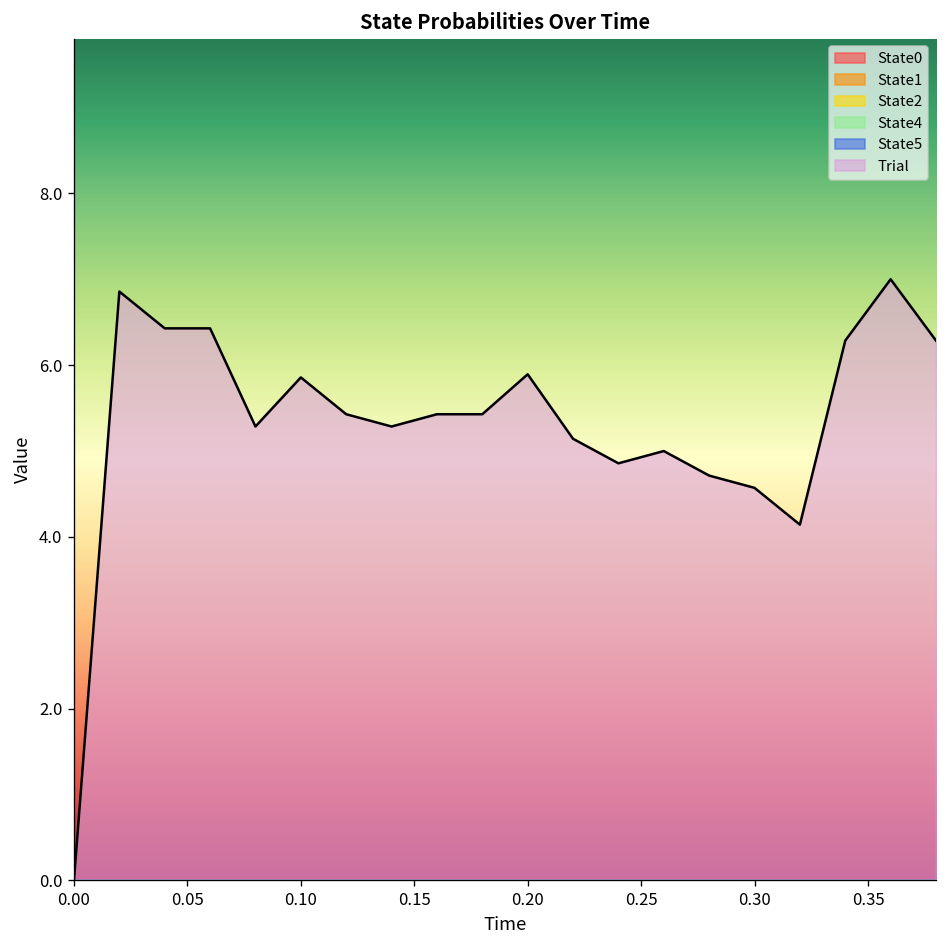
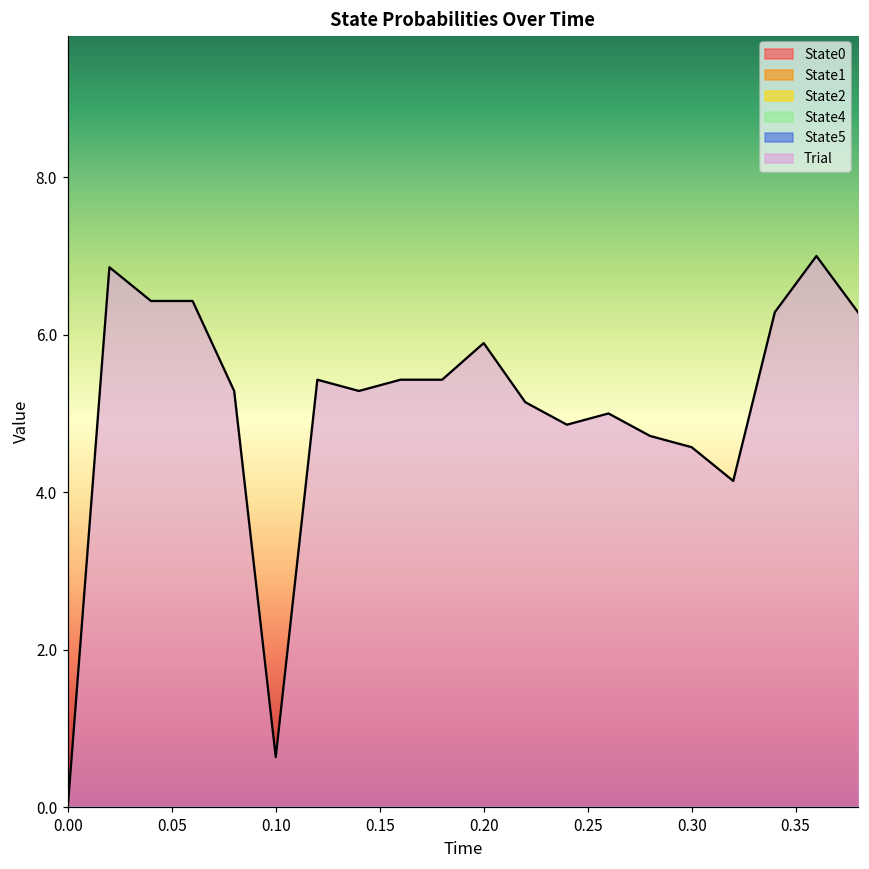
  {
    "State5": {
      "0.10": 0.0,
      "0.20": 0.0,
      "0.30": 0.0
    },
    "Trial": {
-     "0.10": 5.9,
+     "0.10": 0.6,
      "0.20": 5.9,
      "0.30": 4.6
    }
  }
